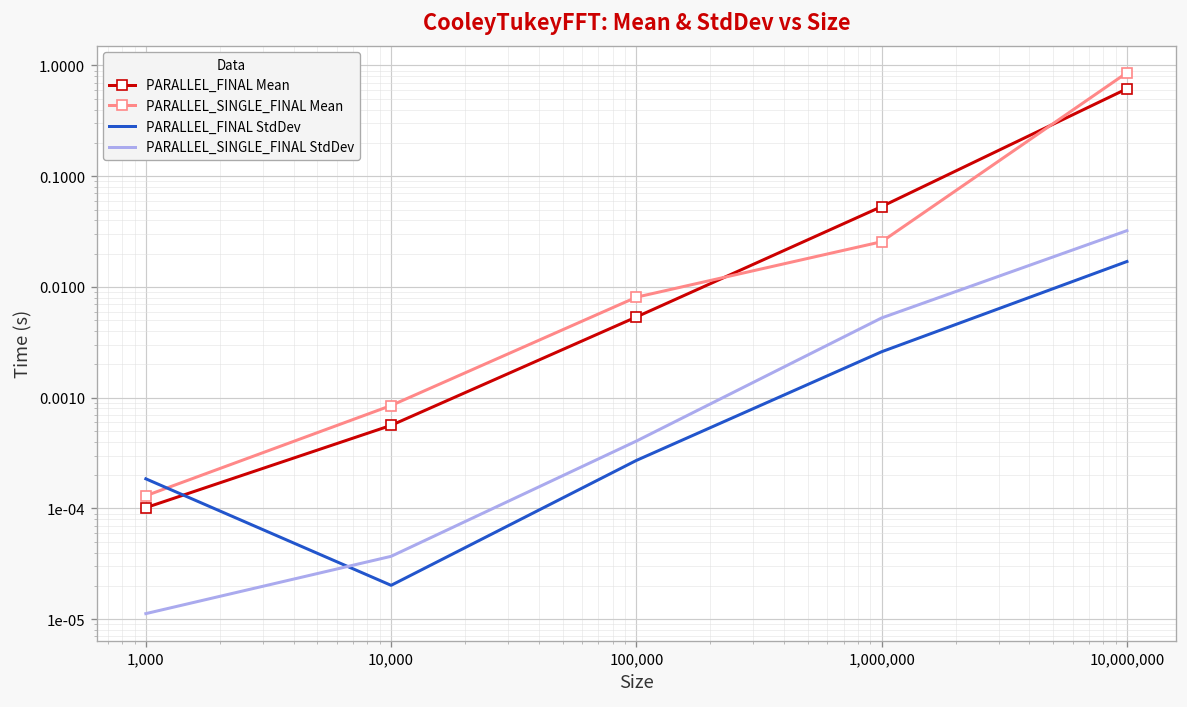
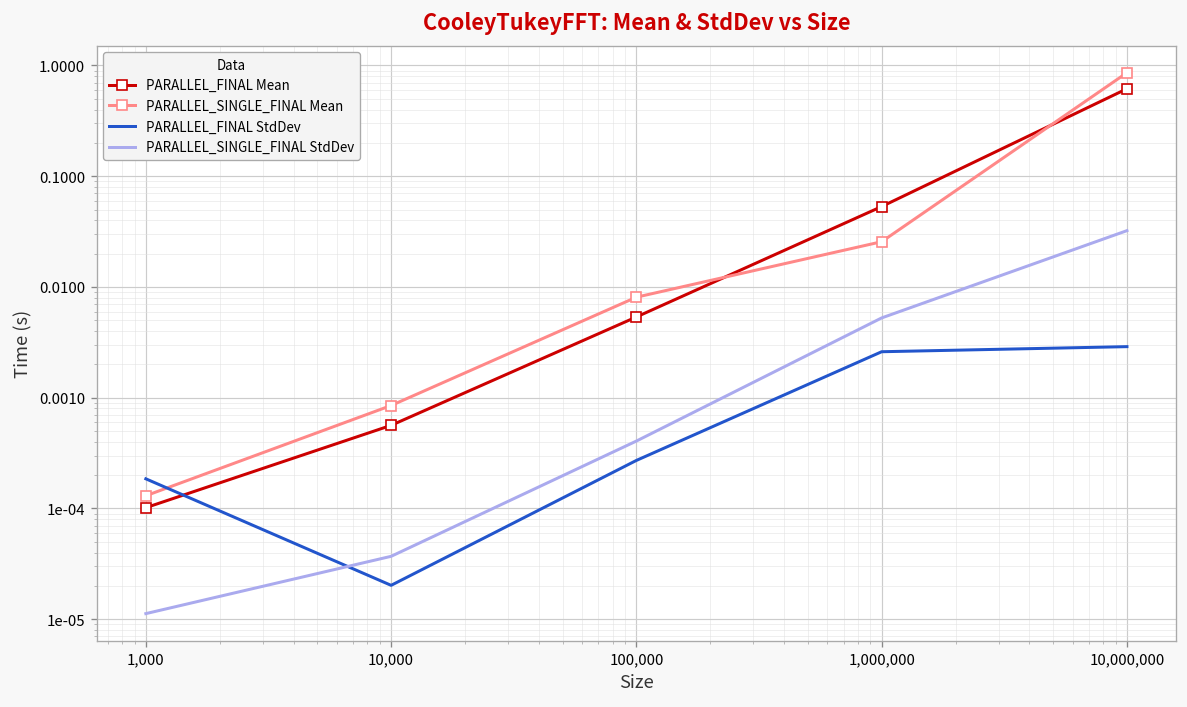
  {
    "PARALLEL_FINAL Mean": {
      "1,000": 0.0001,
      "10,000": 0.0006,
      "100,000": 0.005,
      "1,000,000": 0.05,
      "10,000,000": 0.6
    },
    "PARALLEL_SINGLE_FINAL Mean": {
      "1,000": 0.00013,
      "10,000": 0.0009,
      "100,000": 0.008,
      "1,000,000": 0.026,
      "10,000,000": 0.9
    },
    "PARALLEL_FINAL StdDev": {
      "1,000": 0.00019,
      "10,000": 0.000020,
      "100,000": 0.00027,
      "1,000,000": 0.0026,
-     "10,000,000": 0.017
+     "10,000,000": 0.0029
    },
    "PARALLEL_SINGLE_FINAL StdDev": {
      "1,000": 0.000011,
      "10,000": 0.000037,
      "100,000": 0.0004,
      "1,000,000": 0.005,
      "10,000,000": 0.032
    }
  }
